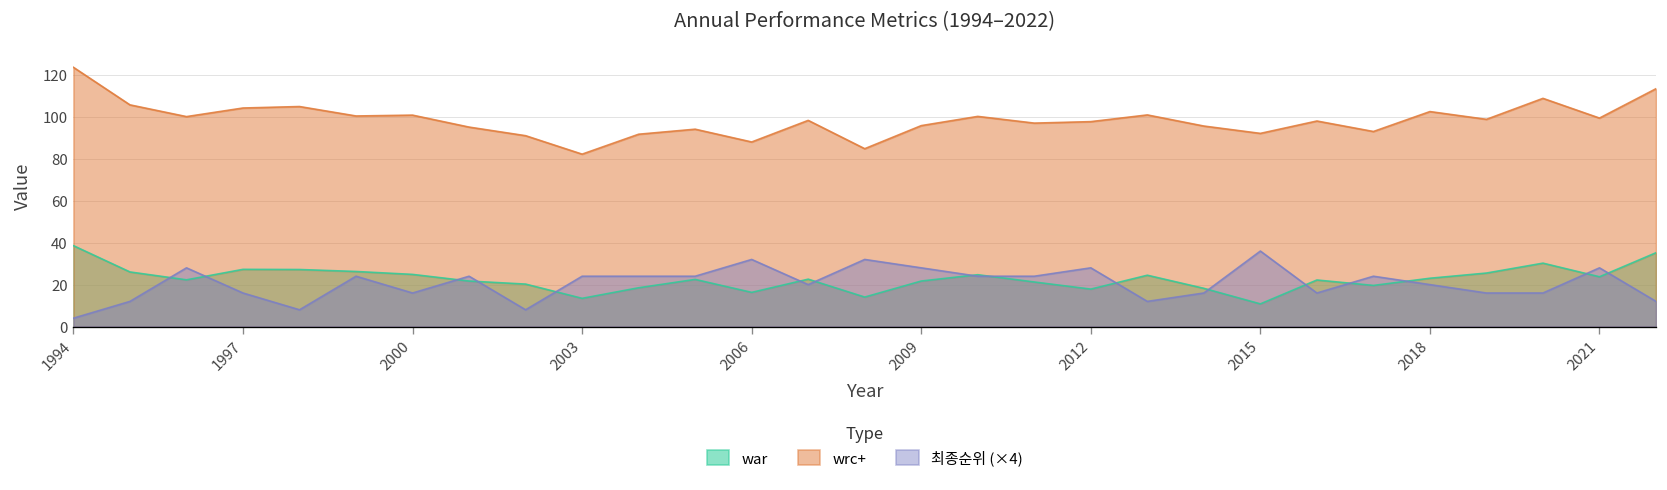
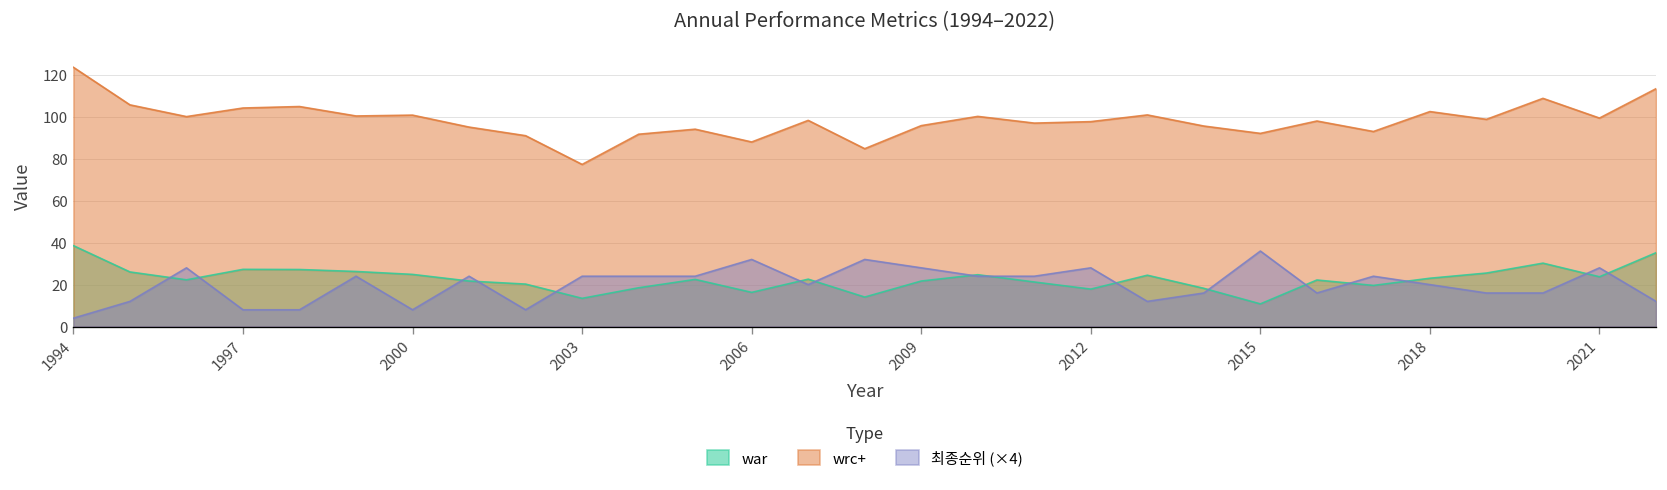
  {
    "war": {
      "1994": 39,
      "1997": 27,
      "2000": 25,
      "2003": 13,
      "2006": 16,
      "2009": 22,
      "2012": 18,
      "2015": 11,
      "2018": 23,
      "2021": 24
    },
    "wrc+": {
      "1994": 124,
      "1997": 104,
      "2000": 101,
-     "2003": 82,
+     "2003": 77,
      "2006": 88,
      "2009": 96,
      "2012": 98,
      "2015": 92,
      "2018": 103,
      "2021": 99
    },
    "최종순위 (×4)": {
      "1994": 4,
-     "1997": 16,
-     "2000": 16,
+     "1997": 8,
+     "2000": 8,
      "2003": 24,
      "2006": 32,
      "2009": 28,
      "2012": 28,
      "2015": 36,
      "2018": 20,
      "2021": 28
    }
  }
